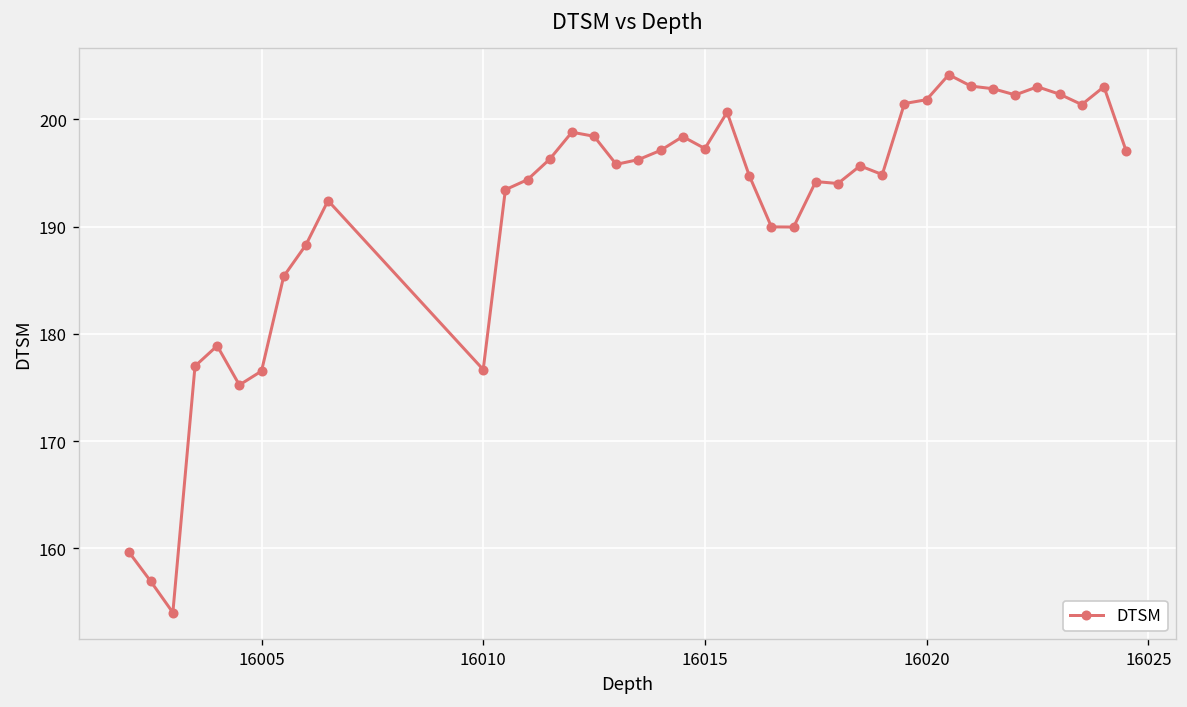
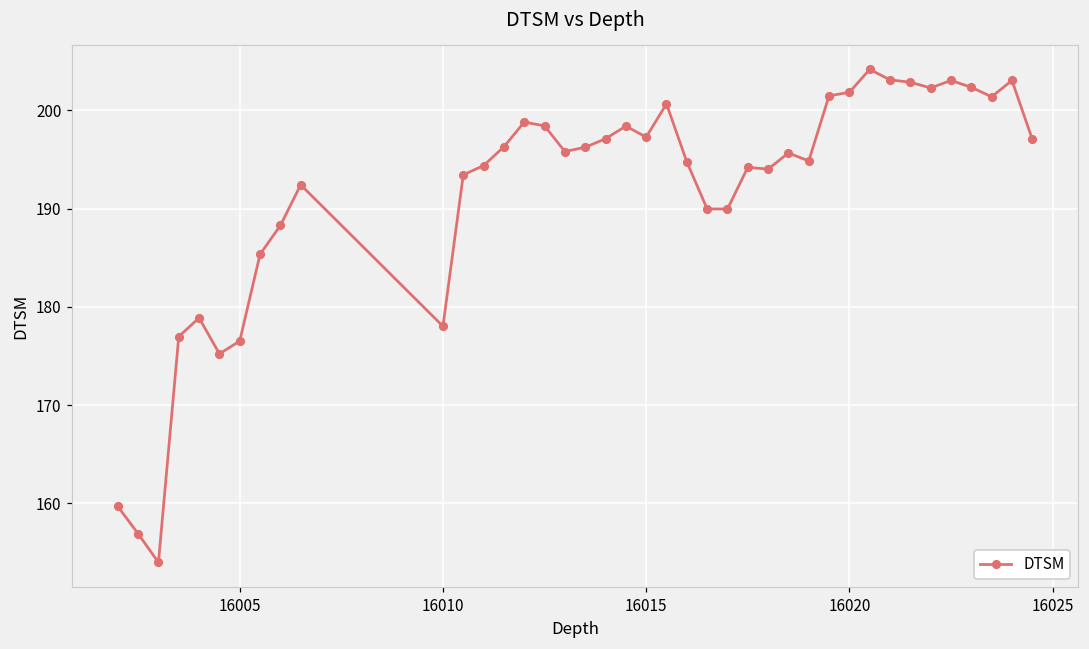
  {
    "16005": 177,
-   "16010": 177,
+   "16010": 178,
    "16015": 197,
    "16020": 202
  }
